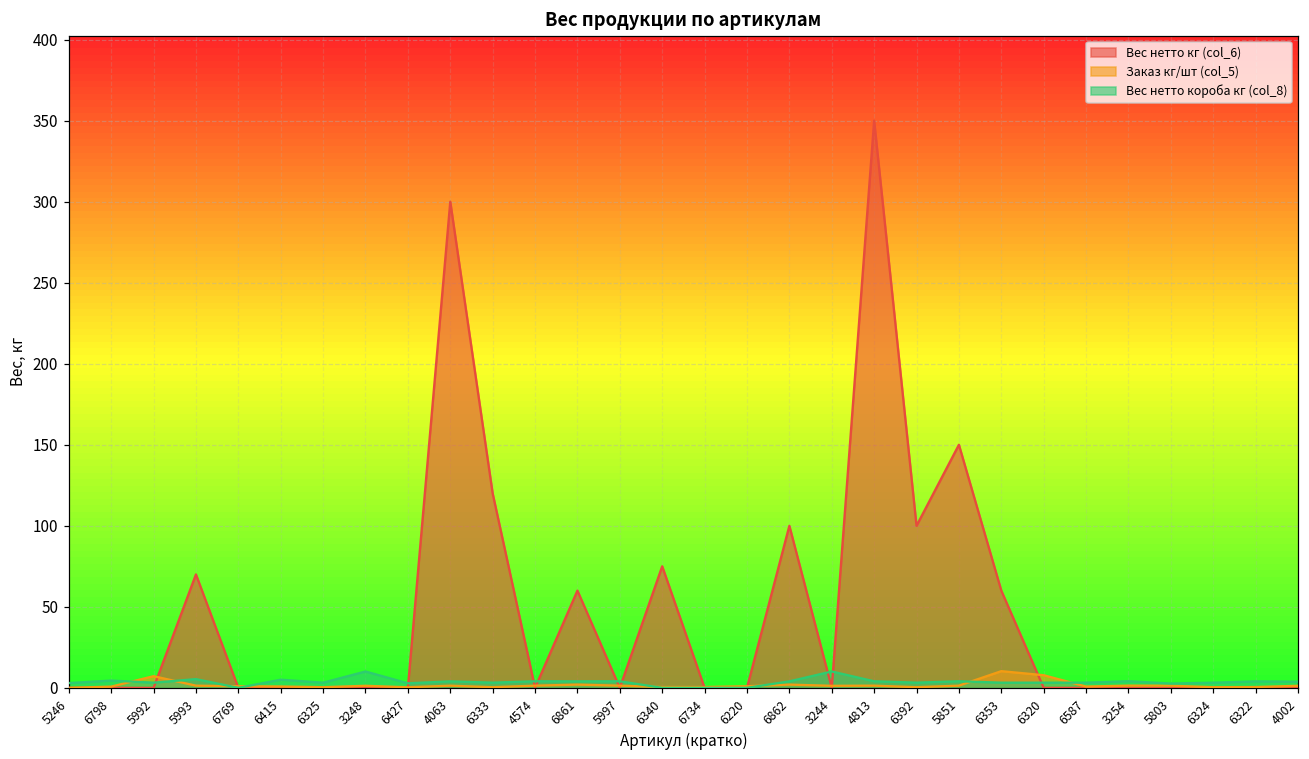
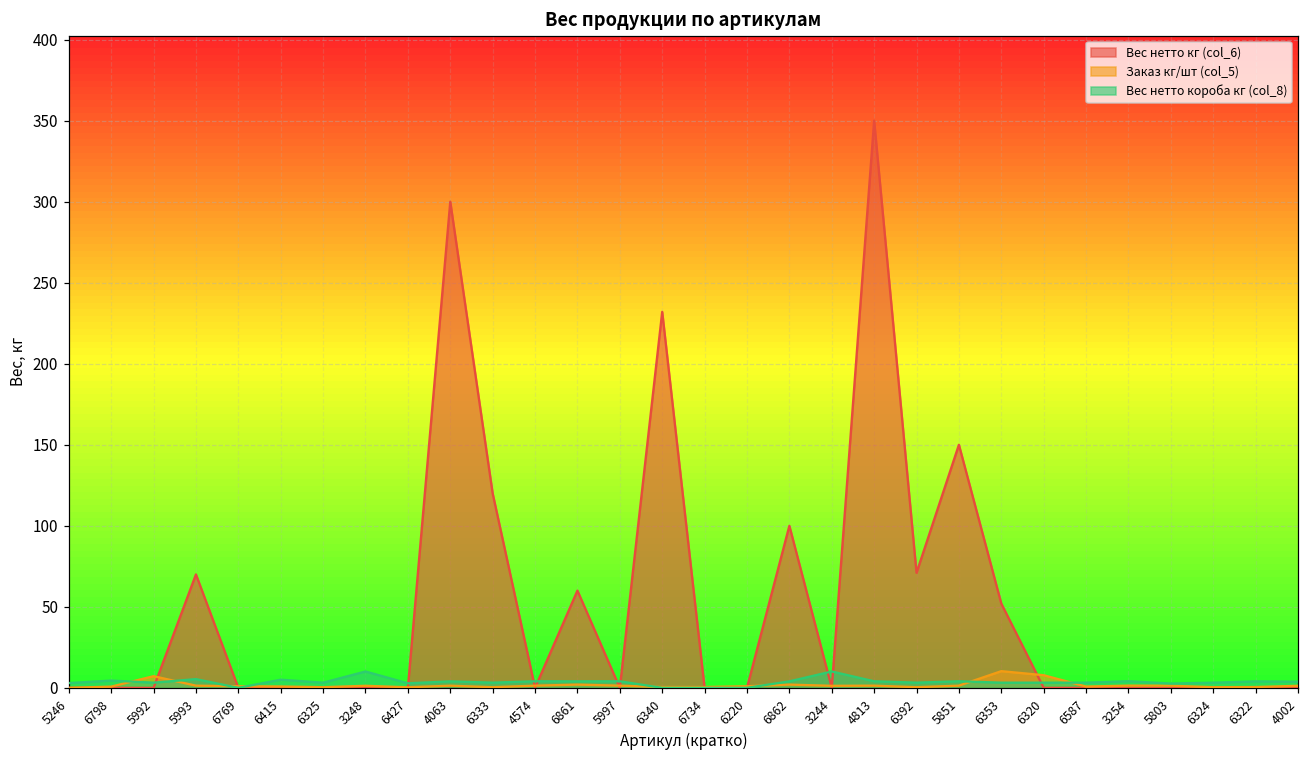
  {
    "Вес нетто кг (col_6)": {
      "5992": 0,
      "5993": 70,
      "4063": 300,
      "6333": 120,
      "6861": 60,
-     "6340": 75,
+     "6340": 232,
      "6862": 100,
      "4813": 350,
-     "6392": 100,
+     "6392": 71,
      "5851": 150,
-     "6353": 60,
+     "6353": 52,
      "6320": 0
    },
    "Заказ кг/шт (col_5)": {
      "5992": 7,
      "5993": 1,
      "4063": 1,
      "6333": 0,
      "6861": 2,
      "6862": 2,
      "4813": 1,
      "6392": 0,
      "5851": 1,
      "6353": 10,
      "6320": 8
    },
    "Вес нетто короба кг (col_8)": {
      "5246": 3,
      "6798": 5,
      "5992": 3,
      "5993": 5,
      "6415": 5,
      "6325": 3,
      "3248": 10,
      "6427": 3,
      "4063": 4,
      "6333": 3,
      "4574": 4,
      "6861": 4,
      "5997": 4,
      "6862": 4,
      "3244": 10,
      "4813": 4,
      "6392": 3,
      "5851": 4,
      "6353": 3,
      "6320": 3,
      "6587": 3,
      "3254": 4,
      "6324": 3,
      "6322": 4,
      "4002": 4
    }
  }
